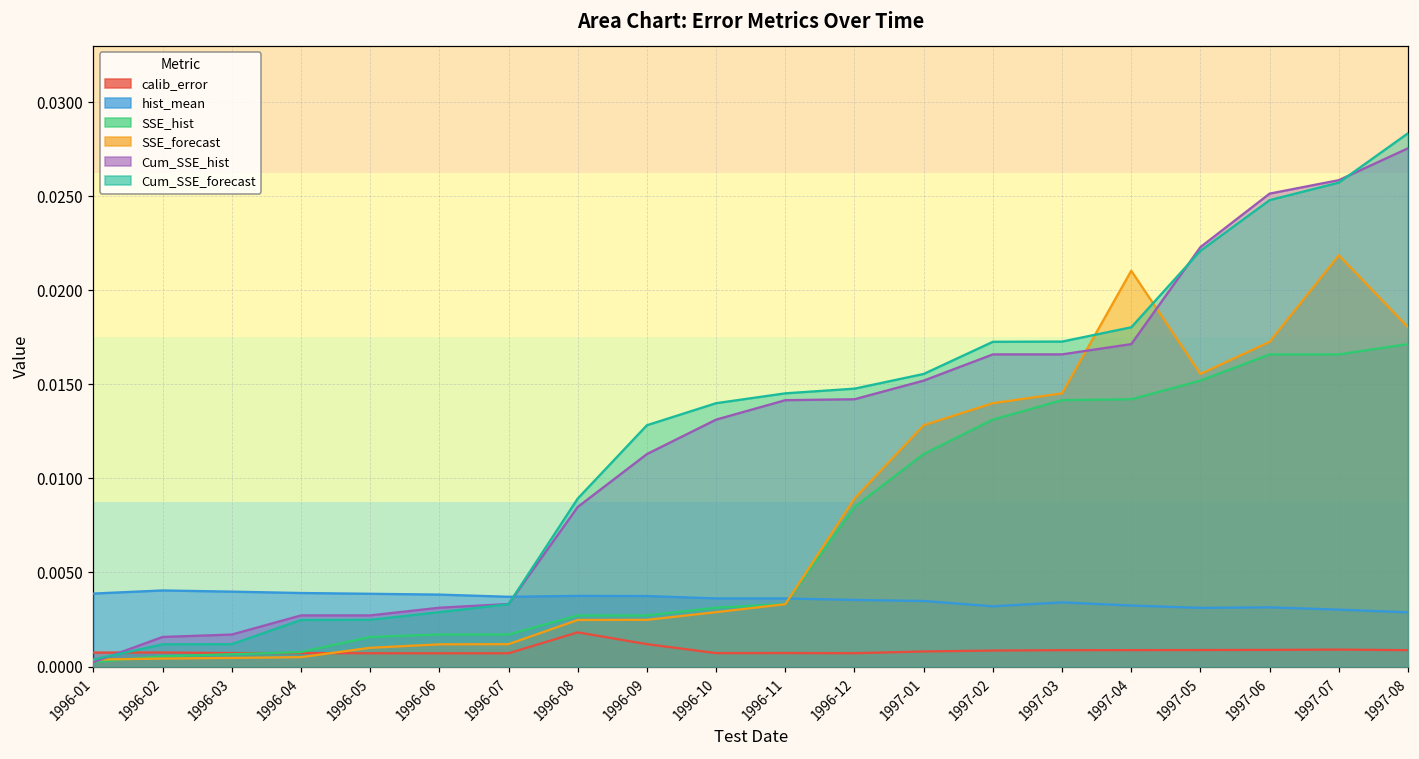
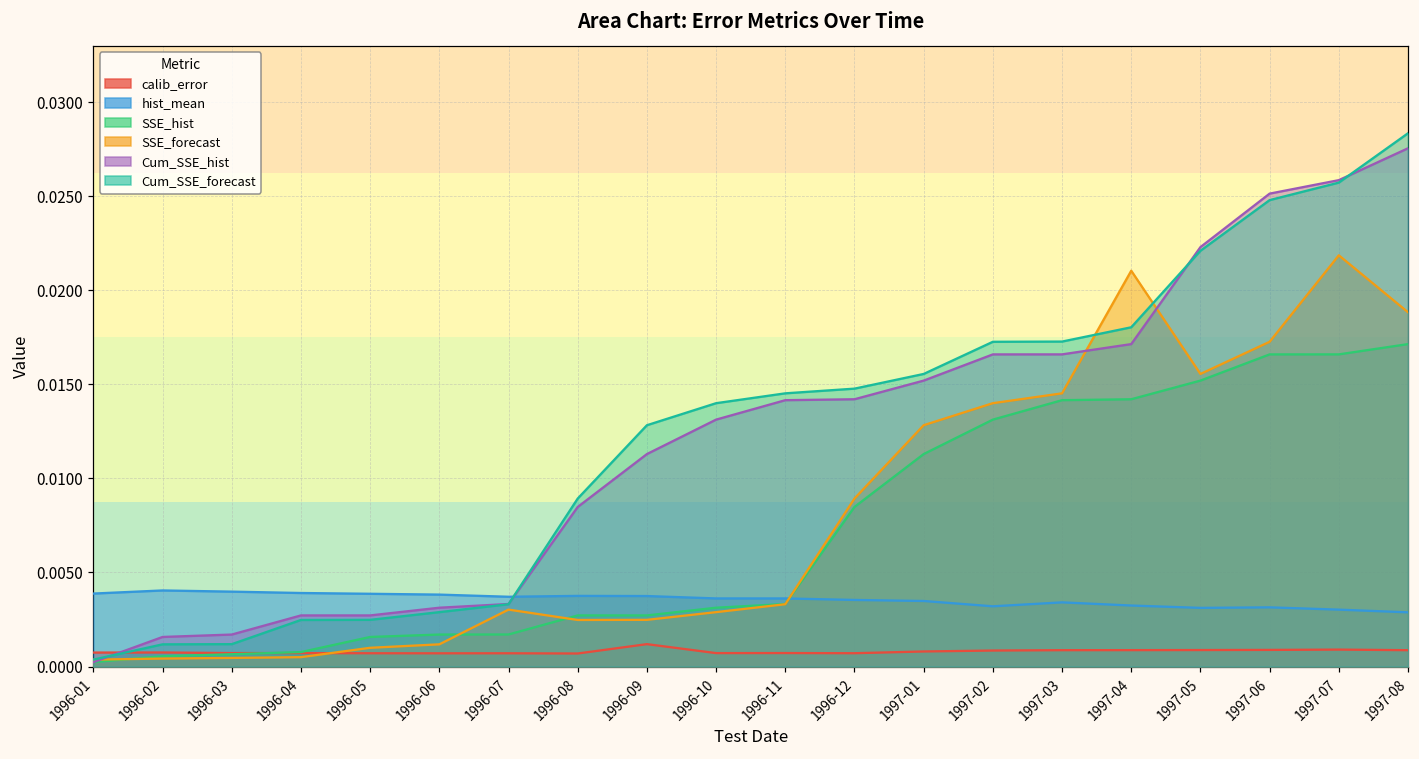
  {
    "calib_error": {
      "1996-01": 0.0007,
      "1996-02": 0.0007,
      "1996-05": 0.0007,
      "1996-06": 0.0007,
      "1996-07": 0.0007,
-     "1996-08": 0.0018,
+     "1996-08": 0.0007,
      "1996-09": 0.0012,
      "1996-10": 0.0007,
      "1996-11": 0.0007,
      "1996-12": 0.0007,
      "1997-01": 0.0008,
      "1997-02": 0.0008,
      "1997-03": 0.0009,
      "1997-04": 0.0009,
      "1997-05": 0.0009,
      "1997-06": 0.0009,
      "1997-07": 0.0009,
      "1997-08": 0.0009
    },
    "SSE_forecast": {
      "1996-03": 0.0005,
      "1996-04": 0.0005,
      "1996-05": 0.0010,
      "1996-06": 0.0012,
-     "1996-07": 0.0012,
+     "1996-07": 0.0030,
      "1996-08": 0.0025,
      "1996-09": 0.0025,
      "1996-10": 0.0029,
      "1996-12": 0.0089,
      "1997-01": 0.0128,
      "1997-02": 0.0140,
      "1997-03": 0.0145,
      "1997-04": 0.0210,
      "1997-05": 0.0156,
      "1997-06": 0.0173,
      "1997-07": 0.0219,
-     "1997-08": 0.0180
+     "1997-08": 0.0188
    },
    "Cum_SSE_hist": {
      "1996-02": 0.0016,
      "1996-03": 0.0017,
      "1996-04": 0.0027,
      "1996-05": 0.0027,
      "1996-06": 0.0031,
      "1996-08": 0.0085,
      "1996-09": 0.0113,
      "1996-10": 0.0131,
      "1996-11": 0.0142,
      "1996-12": 0.0142,
      "1997-01": 0.0152,
      "1997-02": 0.0166,
      "1997-03": 0.0166,
      "1997-04": 0.0171,
      "1997-05": 0.0223,
      "1997-06": 0.0251,
      "1997-08": 0.0276
    }
  }
